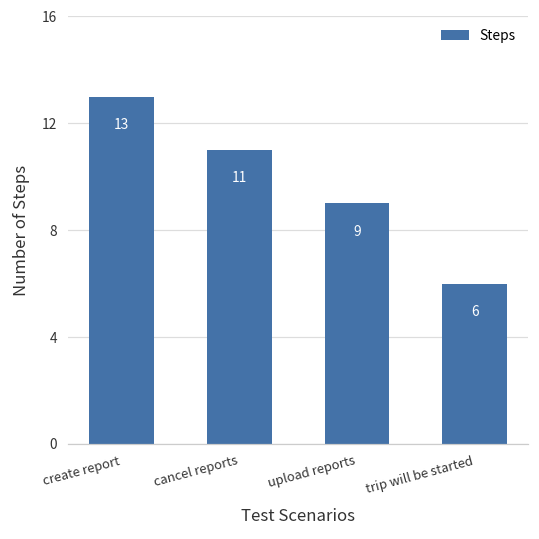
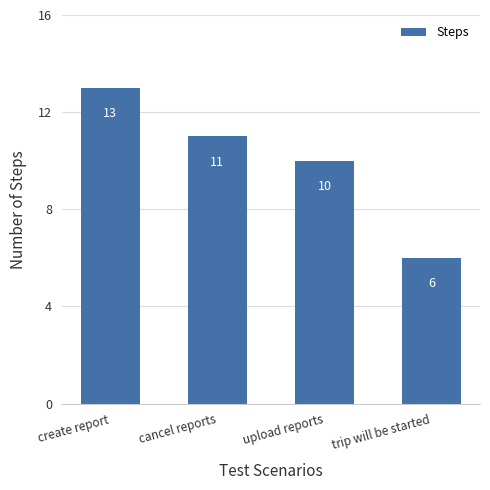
  {
    "create report": 13,
    "cancel reports": 11,
-   "upload reports": 9,
+   "upload reports": 10,
    "trip will be started": 6
  }
